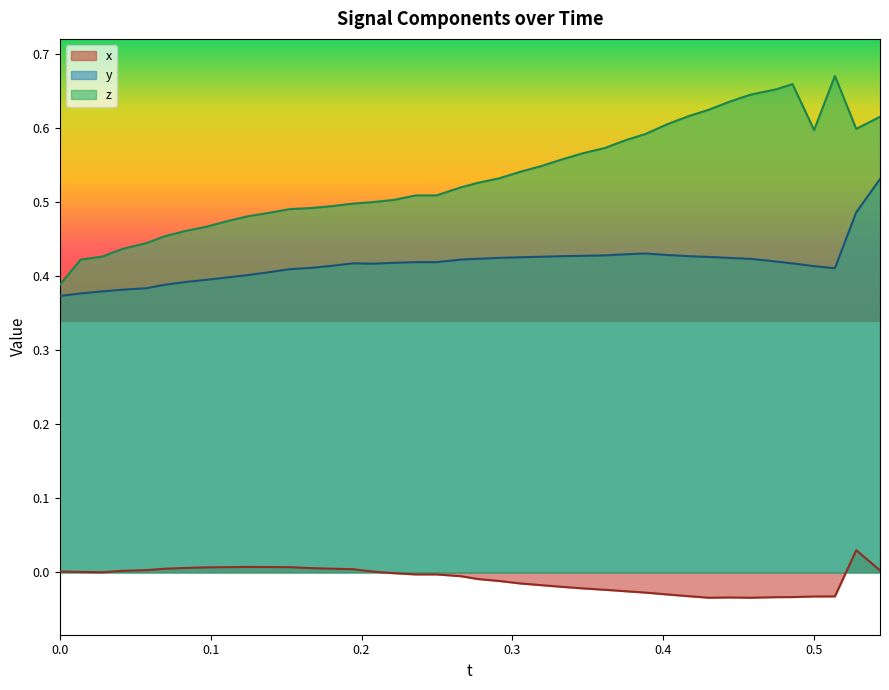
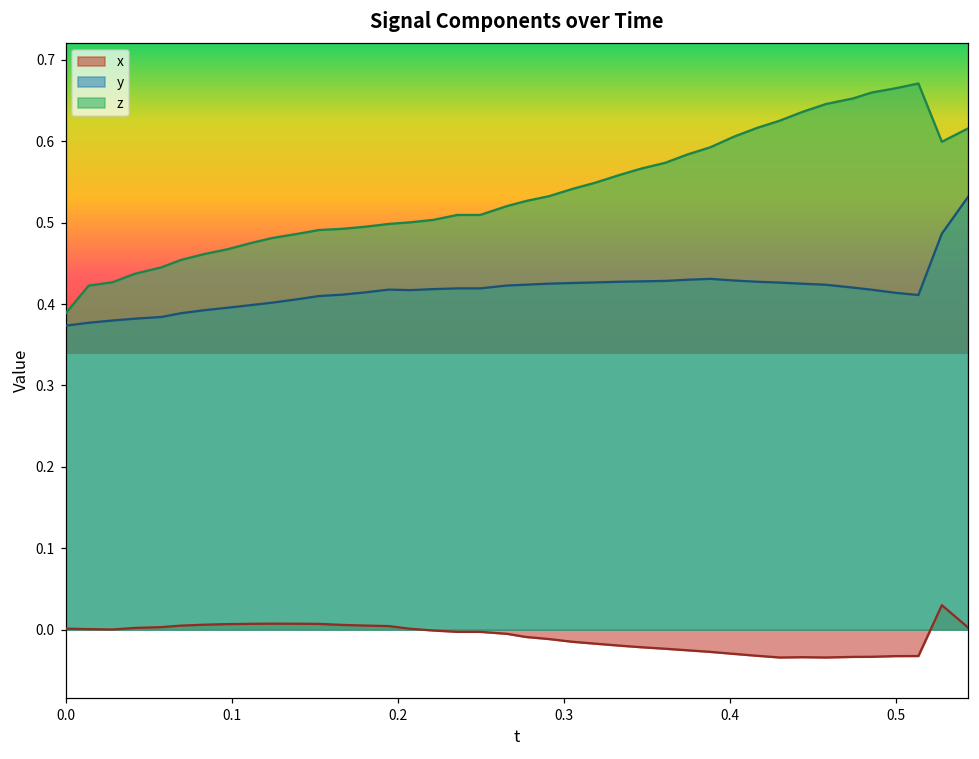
  {
    "y": {
      "0.0": 0.37,
      "0.5": 0.41
    },
    "z": {
      "0.0": 0.39,
-     "0.5": 0.60
+     "0.5": 0.66
    }
  }
